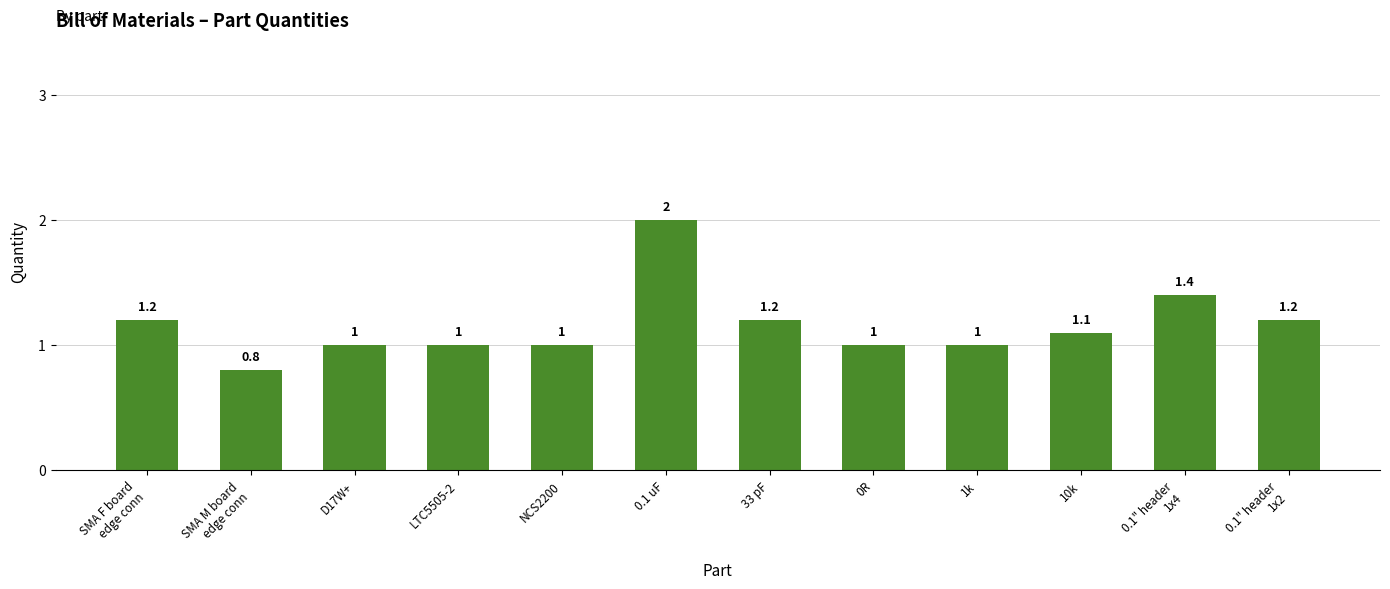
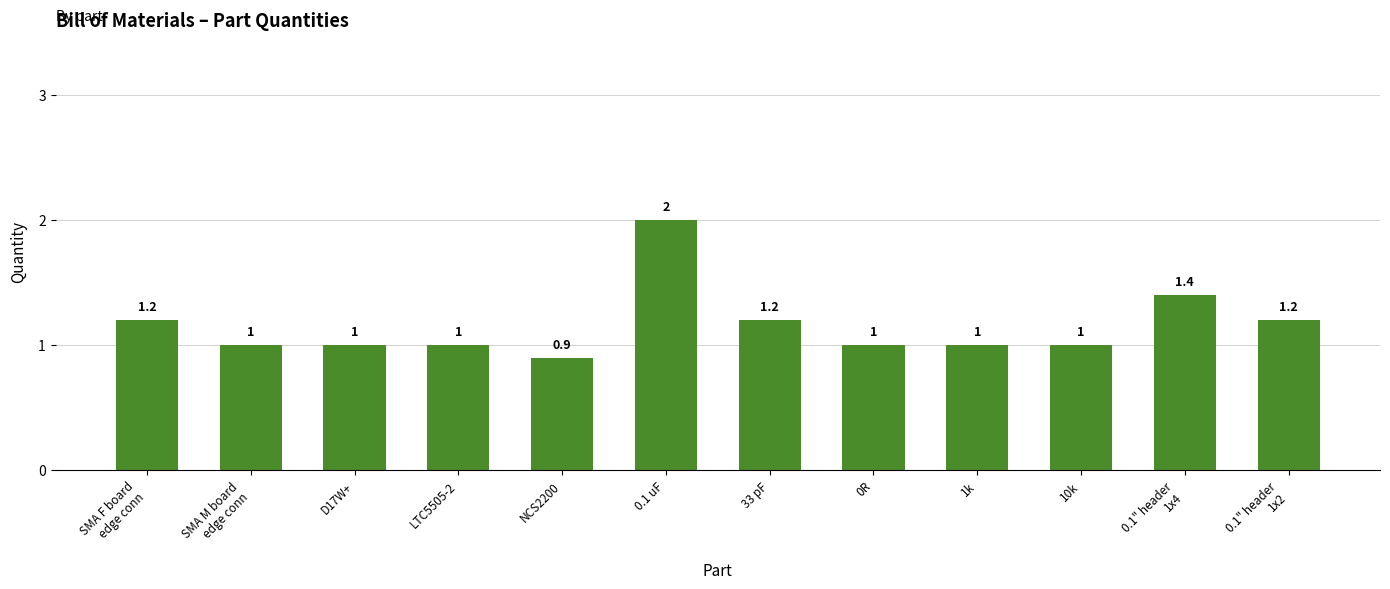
  {
    "SMA F board edge conn": 1.2,
-   "SMA M board edge conn": 0.8,
+   "SMA M board edge conn": 1,
    "D17W+": 1,
    "LTC5505-2": 1,
-   "NCS2200": 1,
+   "NCS2200": 0.9,
    "0.1 uF": 2,
    "33 pF": 1.2,
    "0R": 1,
    "1k": 1,
-   "10k": 1.1,
+   "10k": 1,
    "0.1\" header 1x4": 1.4,
    "0.1\" header 1x2": 1.2
  }
